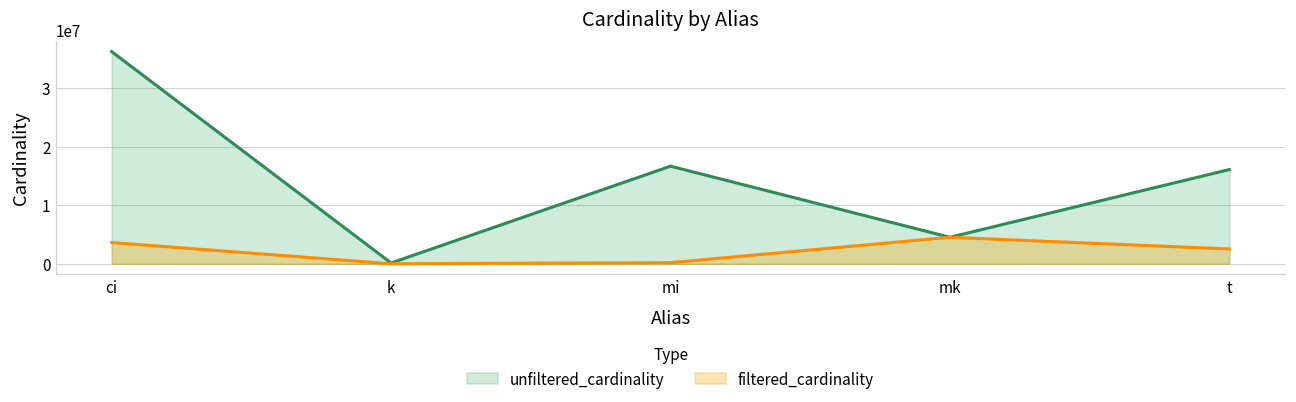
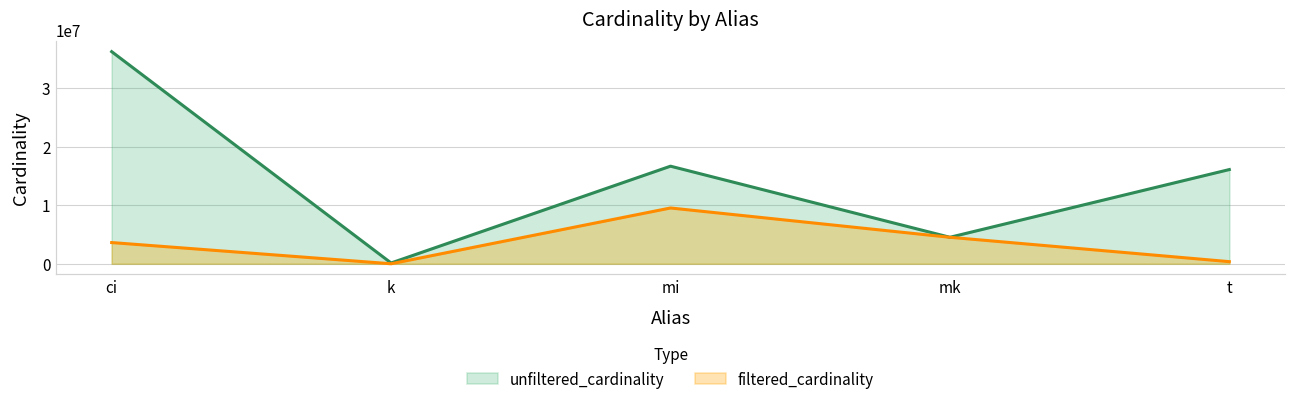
  {
    "unfiltered_cardinality": {
      "ci": 36000000,
      "mi": 17000000,
      "t": 16000000
    },
    "filtered_cardinality": {
      "ci": 4000000,
-     "mi": 0,
-     "t": 3000000
+     "mi": 10000000,
+     "t": 0
    }
  }
